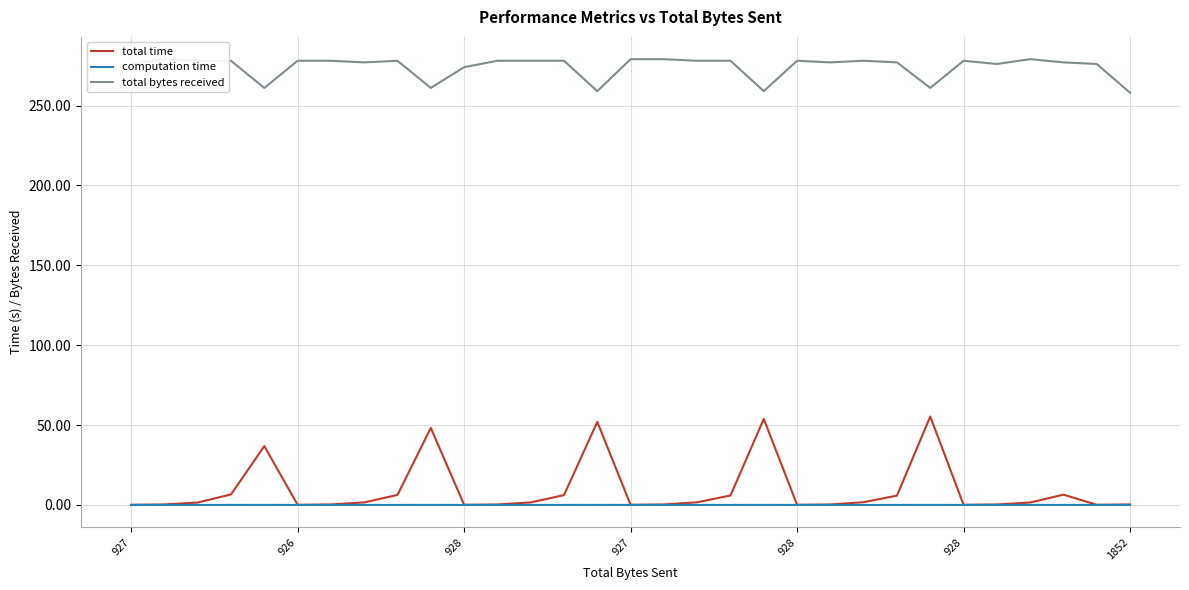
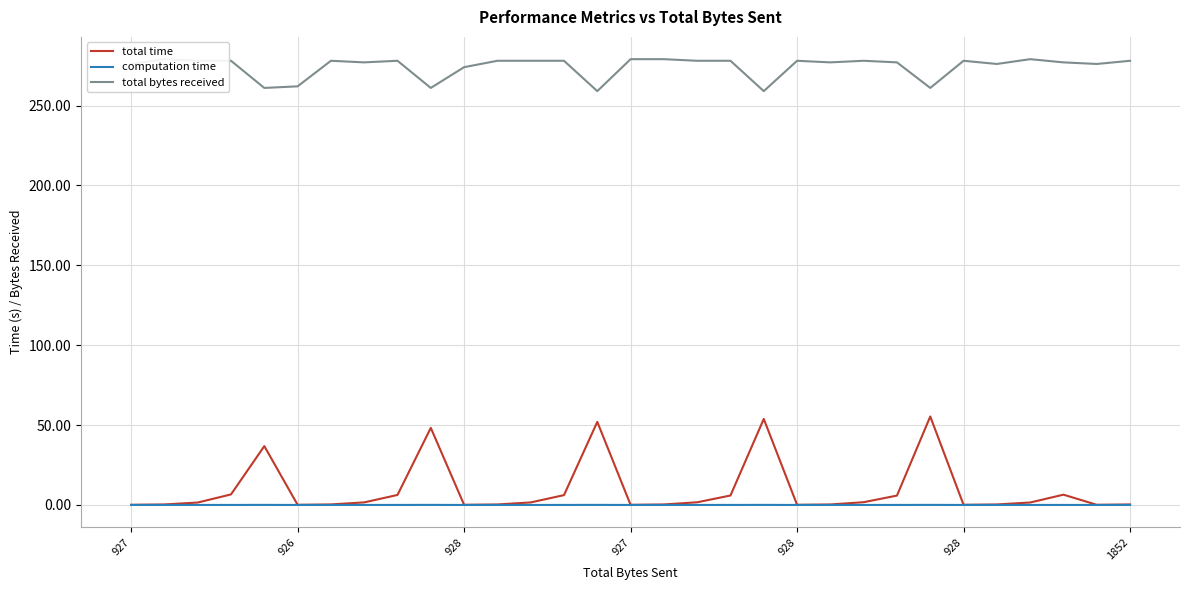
  {
    "total bytes received": {
-     "926": 278,
-     "1852": 258
+     "926": 262,
+     "1852": 278
    }
  }
